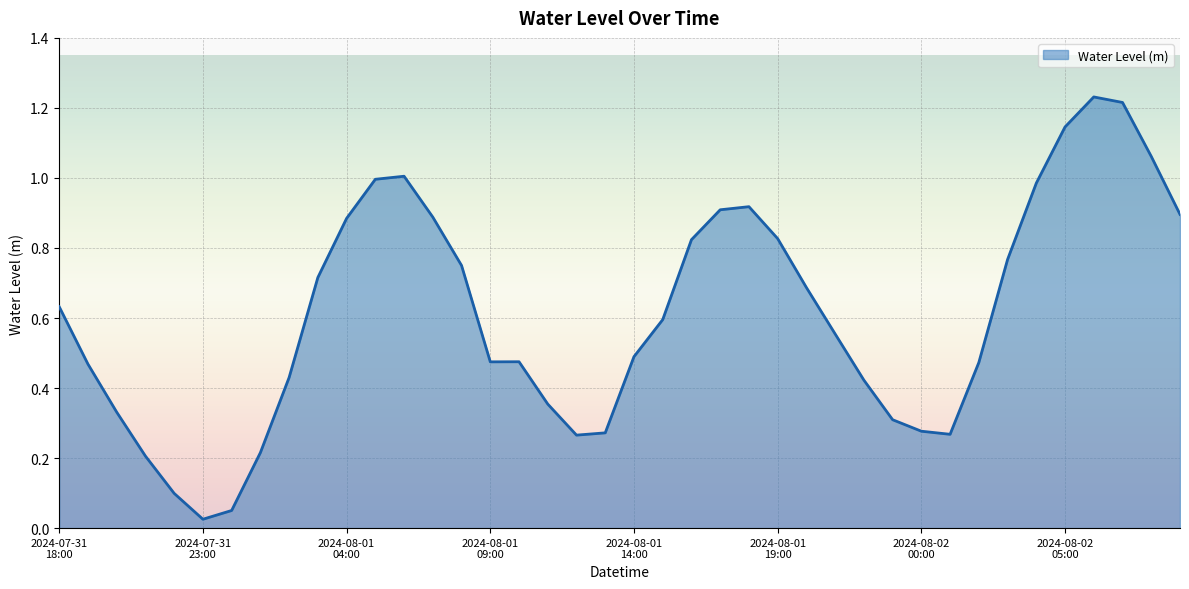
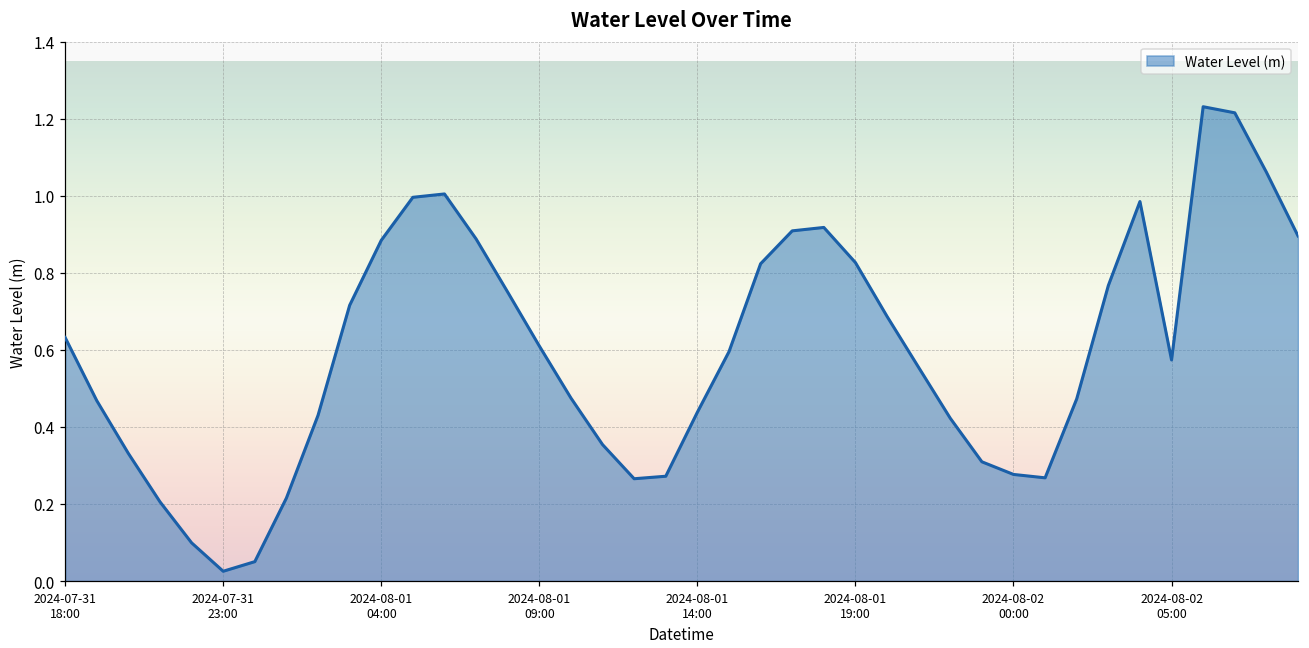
  {
    "2024-07-31 18:00": 0.63,
    "2024-07-31 23:00": 0.03,
    "2024-08-01 04:00": 0.88,
-   "2024-08-01 09:00": 0.47,
-   "2024-08-01 14:00": 0.49,
+   "2024-08-01 09:00": 0.61,
+   "2024-08-01 14:00": 0.44,
    "2024-08-01 19:00": 0.83,
    "2024-08-02 00:00": 0.28,
-   "2024-08-02 05:00": 1.15
+   "2024-08-02 05:00": 0.57
  }
